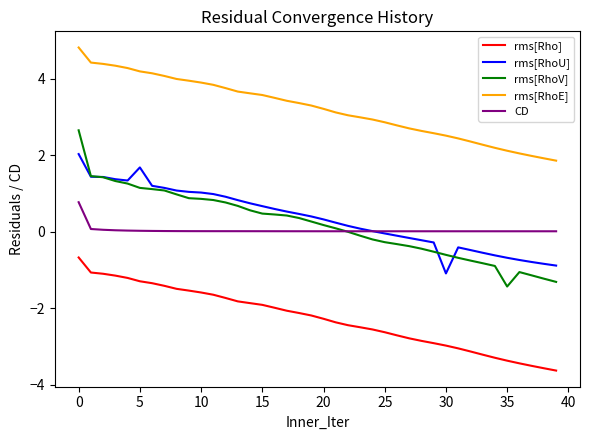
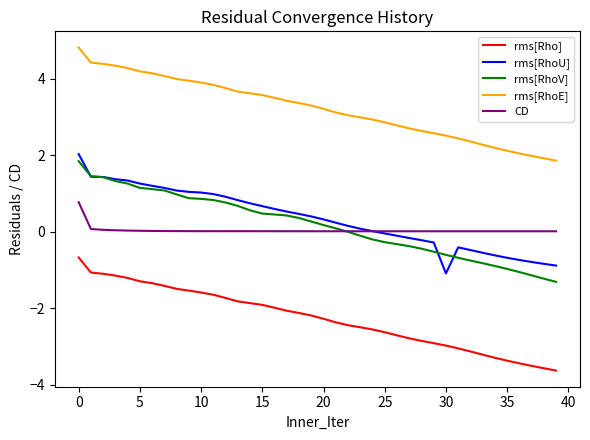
  {
    "rms[Rho]": {
      "0": -0.7,
      "5": -1.3,
      "10": -1.6,
      "15": -1.9,
      "20": -2.3,
      "25": -2.6,
      "30": -3.0,
      "35": -3.4
    },
    "rms[RhoU]": {
      "0": 2.0,
-     "5": 1.7,
+     "5": 1.3,
      "10": 1.0,
      "15": 0.7,
      "20": 0.3,
      "30": -1.1,
      "35": -0.7
    },
    "rms[RhoV]": {
-     "0": 2.6,
+     "0": 1.8,
      "5": 1.1,
      "10": 0.9,
      "15": 0.5,
      "20": 0.2,
      "25": -0.3,
      "30": -0.6,
-     "35": -1.4
+     "35": -1.0
    },
    "rms[RhoE]": {
      "0": 4.8,
      "5": 4.2,
      "10": 3.9,
      "15": 3.6,
      "20": 3.2,
      "25": 2.9,
      "30": 2.5,
      "35": 2.1
    },
    "CD": {
      "0": 0.8,
      "5": 0.0,
      "10": 0.0,
      "15": 0.0,
      "20": 0.0,
      "30": 0.0,
      "35": 0.0
    }
  }
